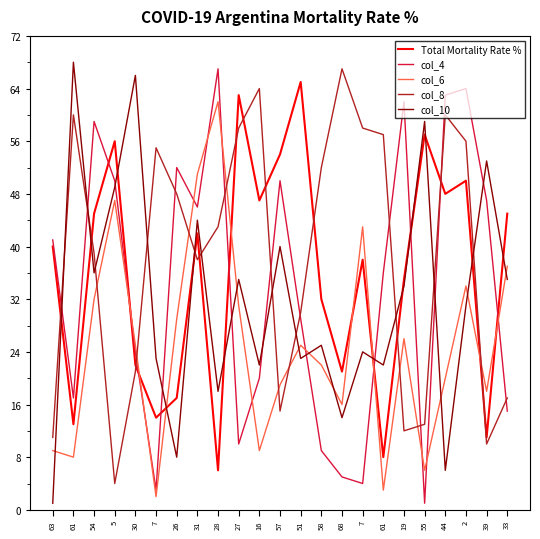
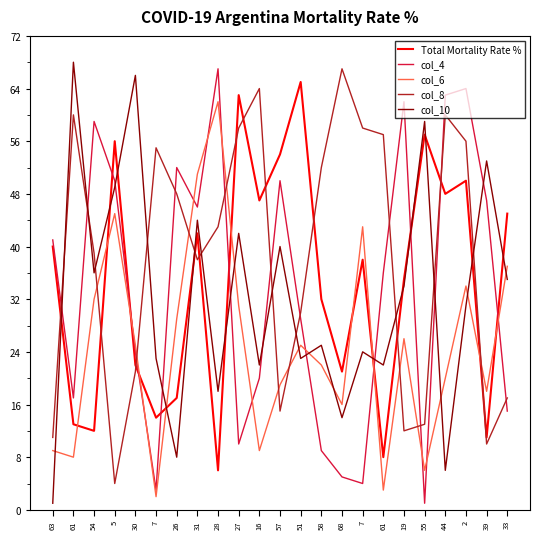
  {
    "Total Mortality Rate %": {
      "63": 40,
-     "54": 45,
+     "54": 12,
      "5": 56,
      "30": 22,
      "26": 17,
      "31": 42,
      "28": 6,
      "27": 63,
      "16": 47,
      "57": 54,
      "51": 65,
      "58": 32,
      "68": 21,
      "19": 35,
      "55": 57,
      "44": 48,
      "2": 50,
      "39": 11,
      "33": 45
    },
    "col_6": {
      "63": 9,
      "54": 32,
-     "5": 47,
+     "5": 45,
      "30": 25,
      "26": 29,
      "31": 51,
      "28": 62,
      "27": 31,
      "16": 9,
      "57": 19,
      "51": 25,
      "58": 22,
      "68": 16,
      "19": 26,
      "55": 6,
      "44": 20,
      "2": 34,
      "39": 18,
      "33": 37
    },
    "col_10": {
      "63": 1,
      "54": 36,
      "5": 49,
      "30": 66,
      "26": 8,
      "31": 44,
      "28": 18,
-     "27": 35,
+     "27": 42,
      "16": 22,
      "57": 40,
      "51": 23,
      "58": 25,
      "68": 14,
      "19": 34,
      "55": 59,
      "44": 6,
      "2": 31,
      "39": 53,
      "33": 35
    }
  }
